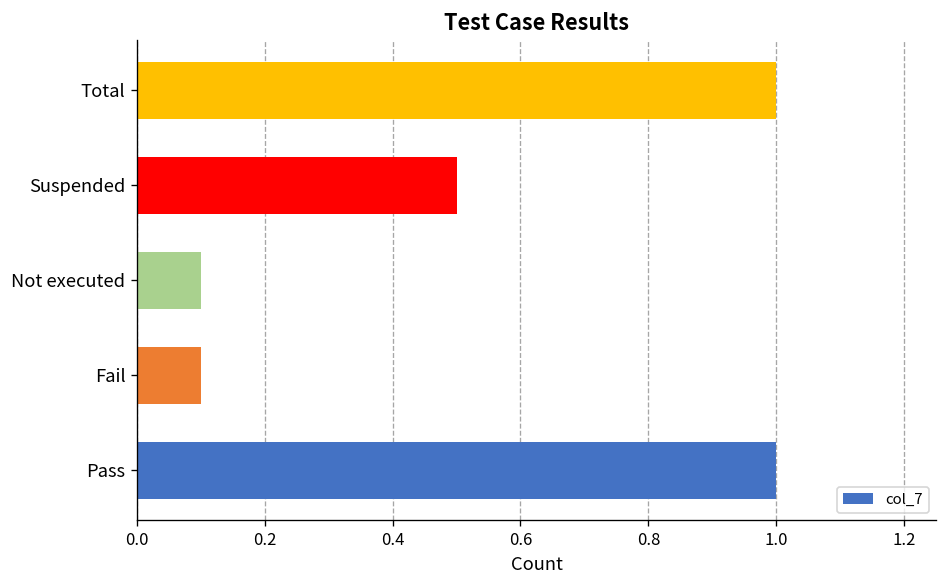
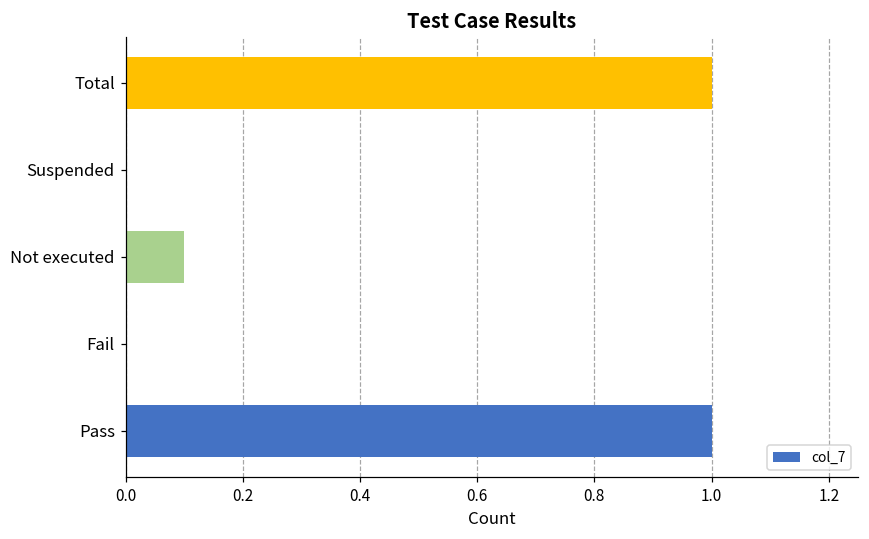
  {
    "Total": 1.0,
-   "Suspended": 0.5,
+   "Suspended": 0.0,
    "Not executed": 0.1,
-   "Fail": 0.1,
+   "Fail": 0.0,
    "Pass": 1.0
  }
